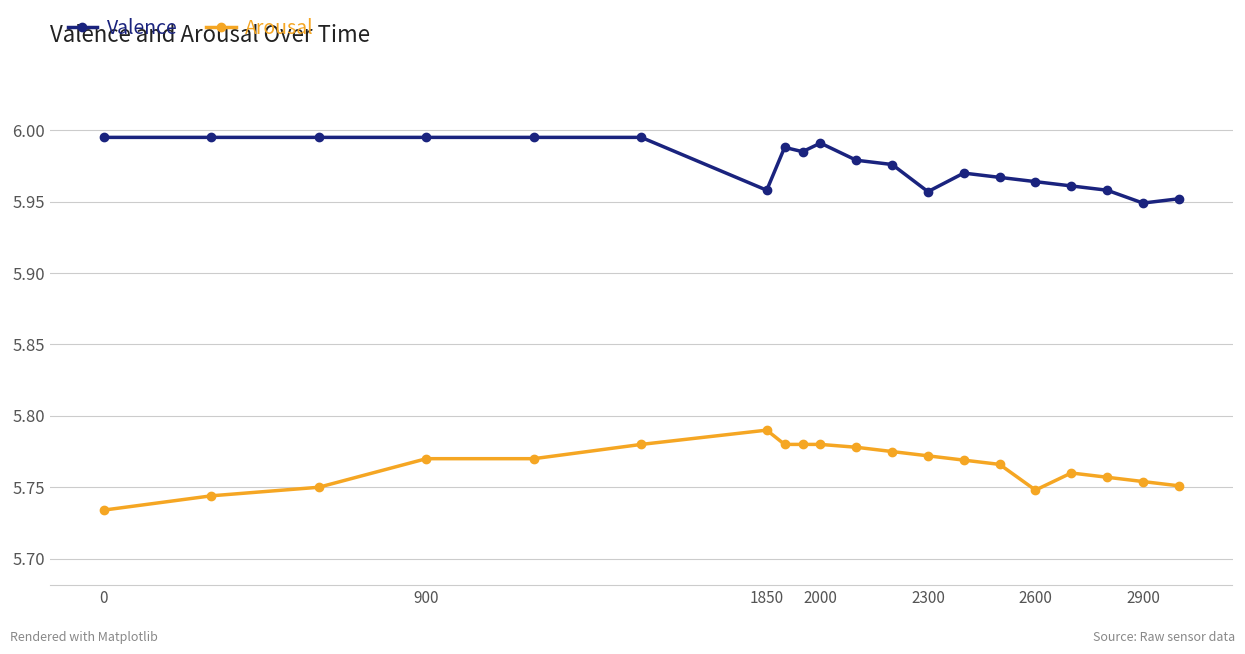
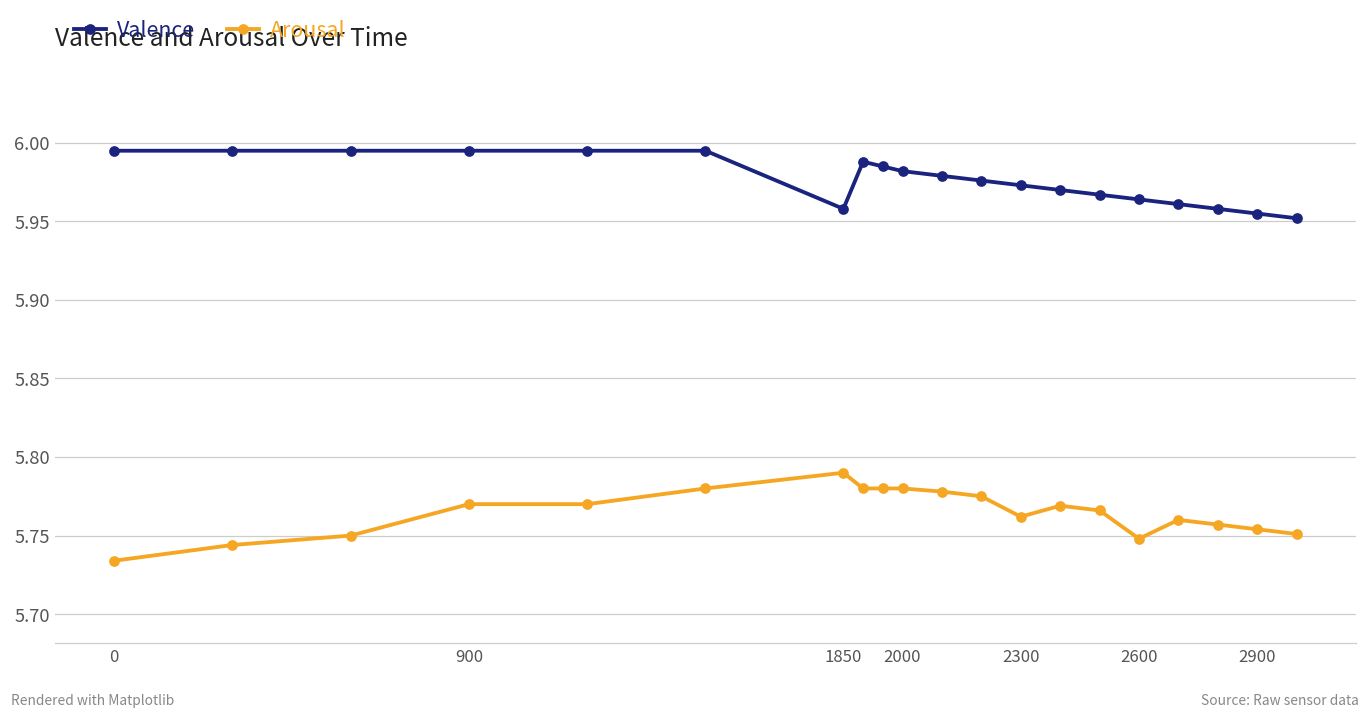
  {
    "Valence": {
      "0": 5.995,
      "900": 5.995,
      "1850": 5.958,
-     "2000": 5.991,
-     "2300": 5.957,
+     "2000": 5.982,
+     "2300": 5.973,
      "2600": 5.964,
-     "2900": 5.949
+     "2900": 5.955
    },
    "Arousal": {
      "0": 5.734,
      "900": 5.770,
      "1850": 5.790,
      "2000": 5.780,
-     "2300": 5.772,
+     "2300": 5.762,
      "2600": 5.748,
      "2900": 5.754
    }
  }
